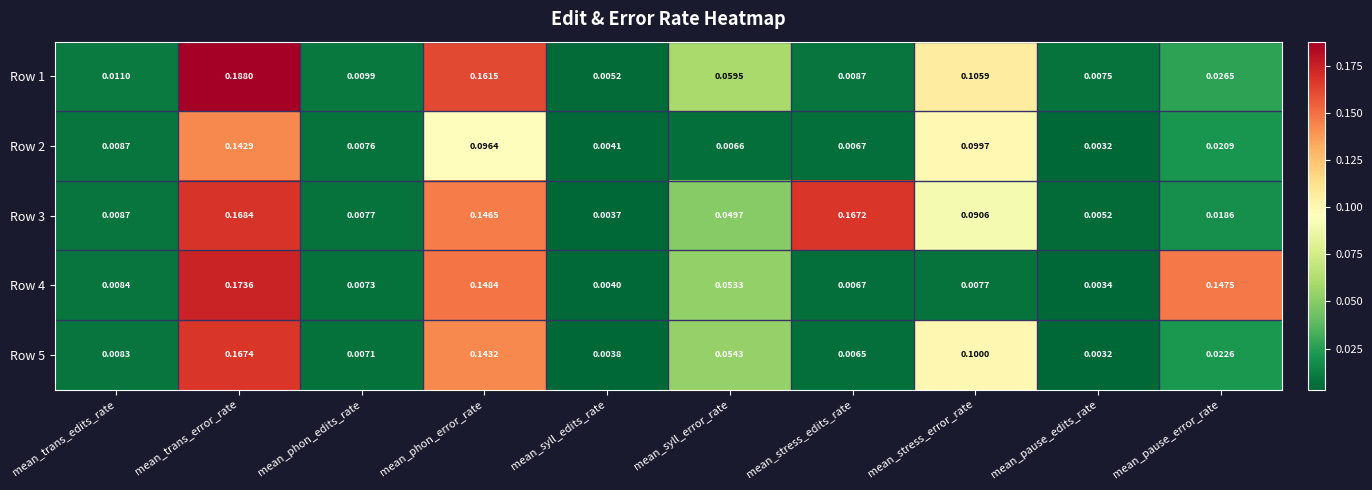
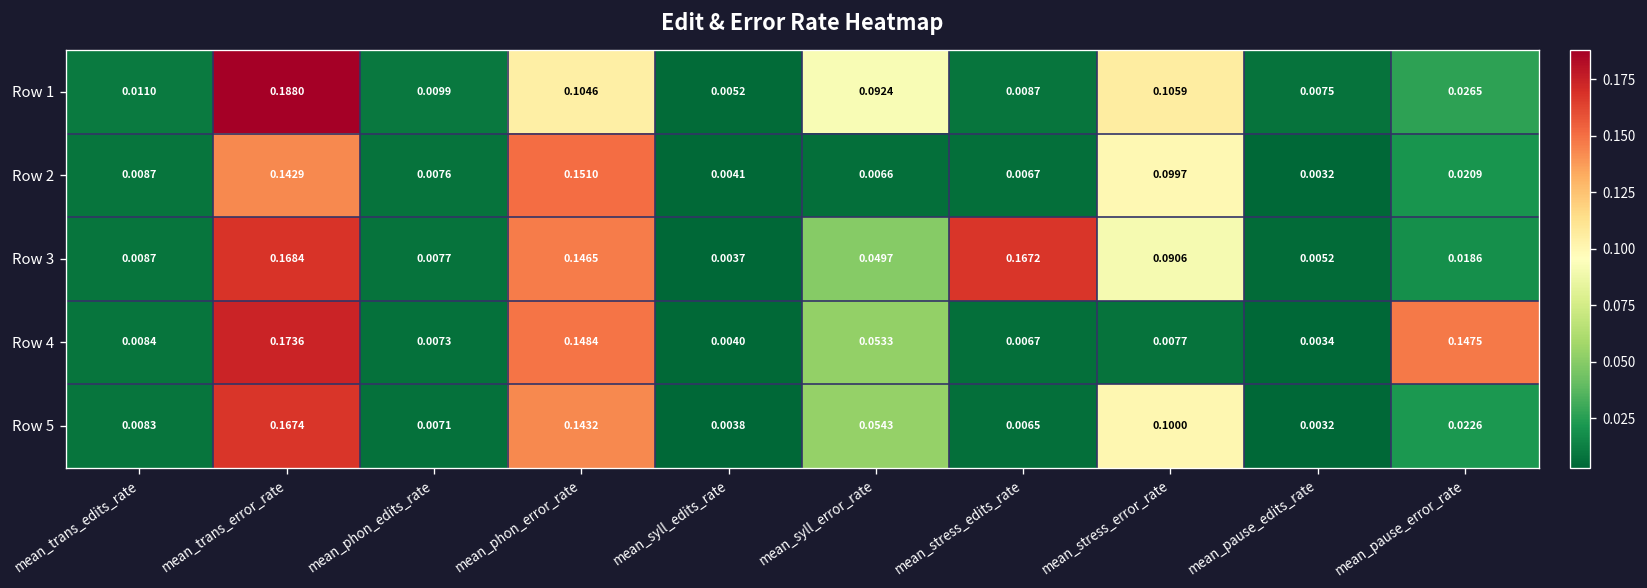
  {
    "Row 1": {
      "mean_trans_edits_rate": 0.0110,
      "mean_trans_error_rate": 0.1880,
      "mean_phon_edits_rate": 0.0099,
-     "mean_phon_error_rate": 0.1615,
+     "mean_phon_error_rate": 0.1046,
      "mean_syll_edits_rate": 0.0052,
-     "mean_syll_error_rate": 0.0595,
+     "mean_syll_error_rate": 0.0924,
      "mean_stress_edits_rate": 0.0087,
      "mean_stress_error_rate": 0.1059,
      "mean_pause_edits_rate": 0.0075,
      "mean_pause_error_rate": 0.0265
    },
    "Row 2": {
      "mean_trans_edits_rate": 0.0087,
      "mean_trans_error_rate": 0.1429,
      "mean_phon_edits_rate": 0.0076,
-     "mean_phon_error_rate": 0.0964,
+     "mean_phon_error_rate": 0.1510,
      "mean_syll_edits_rate": 0.0041,
      "mean_syll_error_rate": 0.0066,
      "mean_stress_edits_rate": 0.0067,
      "mean_stress_error_rate": 0.0997,
      "mean_pause_edits_rate": 0.0032,
      "mean_pause_error_rate": 0.0209
    },
    "Row 3": {
      "mean_trans_edits_rate": 0.0087,
      "mean_trans_error_rate": 0.1684,
      "mean_phon_edits_rate": 0.0077,
      "mean_phon_error_rate": 0.1465,
      "mean_syll_edits_rate": 0.0037,
      "mean_syll_error_rate": 0.0497,
      "mean_stress_edits_rate": 0.1672,
      "mean_stress_error_rate": 0.0906,
      "mean_pause_edits_rate": 0.0052,
      "mean_pause_error_rate": 0.0186
    },
    "Row 4": {
      "mean_trans_edits_rate": 0.0084,
      "mean_trans_error_rate": 0.1736,
      "mean_phon_edits_rate": 0.0073,
      "mean_phon_error_rate": 0.1484,
      "mean_syll_edits_rate": 0.0040,
      "mean_syll_error_rate": 0.0533,
      "mean_stress_edits_rate": 0.0067,
      "mean_stress_error_rate": 0.0077,
      "mean_pause_edits_rate": 0.0034,
      "mean_pause_error_rate": 0.1475
    },
    "Row 5": {
      "mean_trans_edits_rate": 0.0083,
      "mean_trans_error_rate": 0.1674,
      "mean_phon_edits_rate": 0.0071,
      "mean_phon_error_rate": 0.1432,
      "mean_syll_edits_rate": 0.0038,
      "mean_syll_error_rate": 0.0543,
      "mean_stress_edits_rate": 0.0065,
      "mean_stress_error_rate": 0.1000,
      "mean_pause_edits_rate": 0.0032,
      "mean_pause_error_rate": 0.0226
    }
  }
